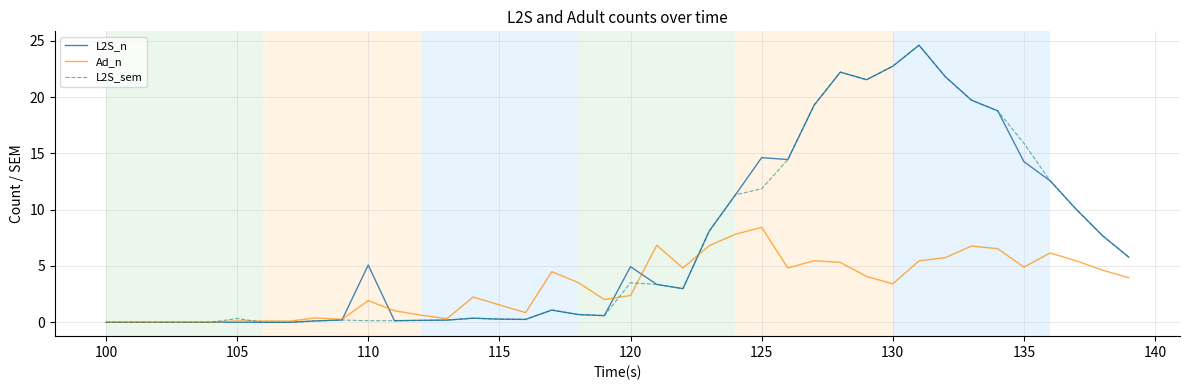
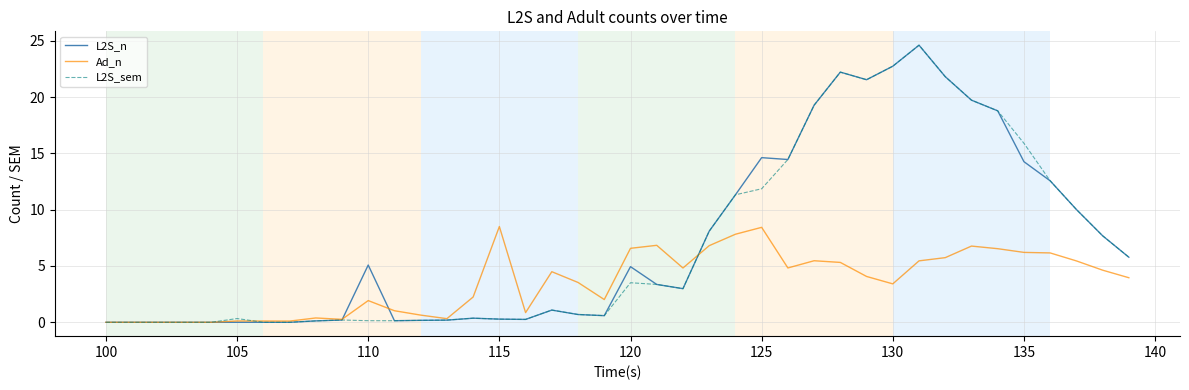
  {
    "L2S_n": {
      "110": 5.1,
      "120": 4.9,
      "125": 14.6,
      "135": 14.3
    },
    "Ad_n": {
      "110": 1.9,
-     "115": 1.5,
-     "120": 2.4,
+     "115": 8.5,
+     "120": 6.6,
      "125": 8.4,
      "130": 3.4,
-     "135": 4.9
+     "135": 6.2
    },
    "L2S_sem": {
      "110": 0.1,
      "120": 3.5,
      "125": 11.9,
      "135": 15.9
    }
  }
